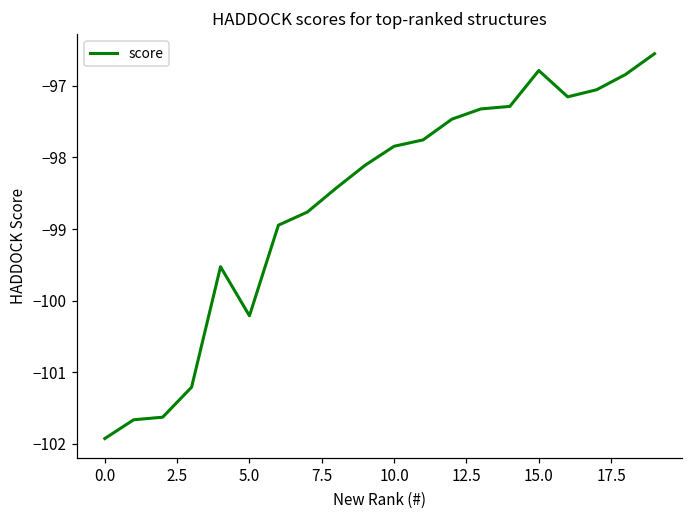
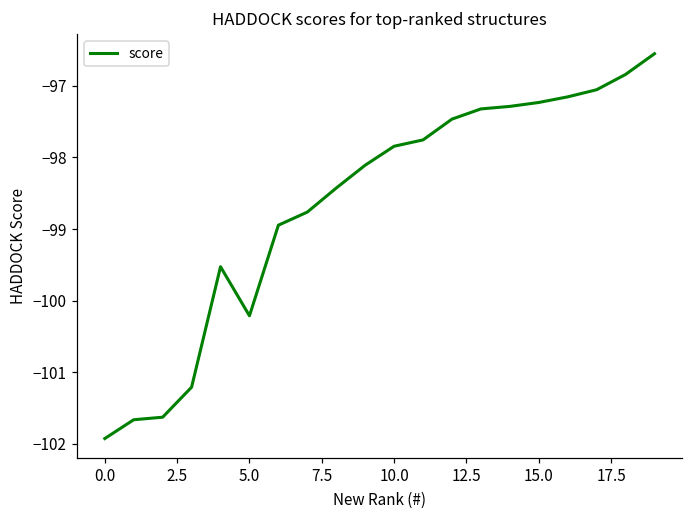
  {
    "0.0": -101.9,
    "5.0": -100.2,
    "10.0": -97.8,
-   "15.0": -96.8
+   "15.0": -97.2
  }
